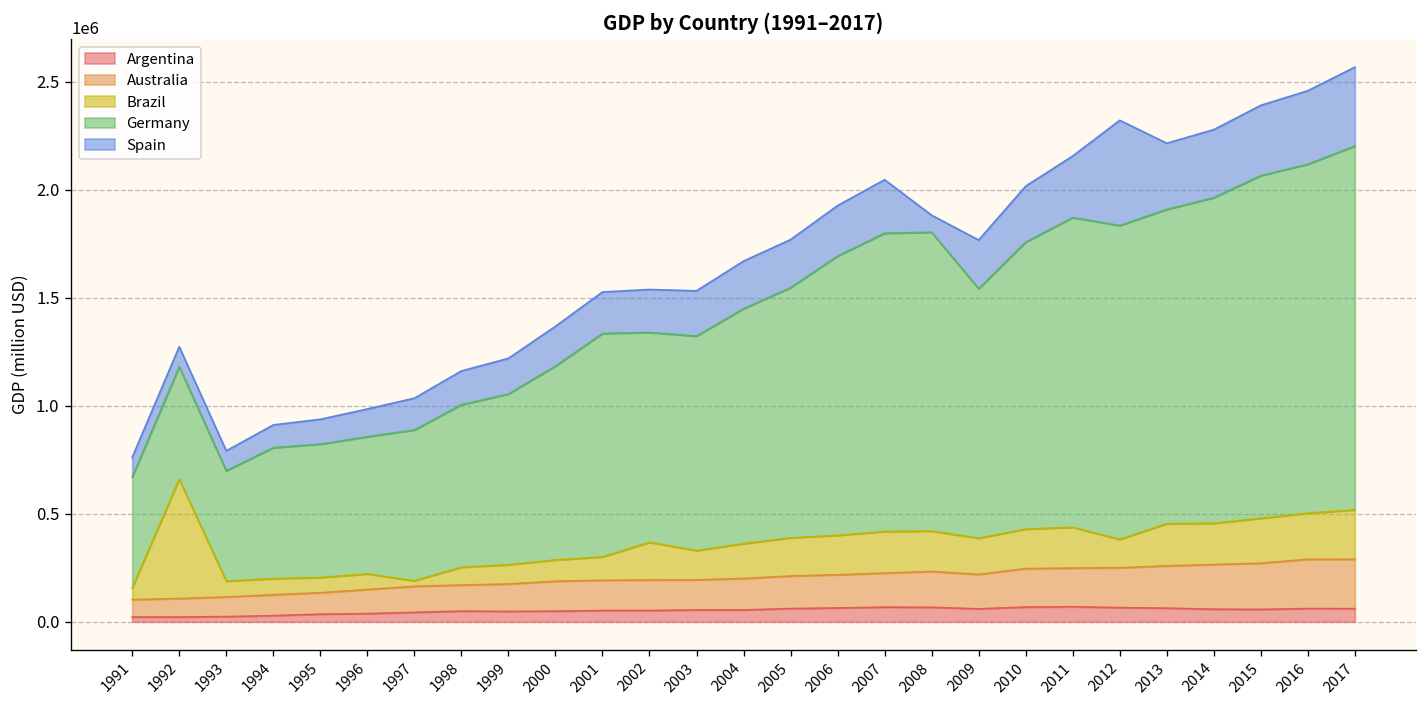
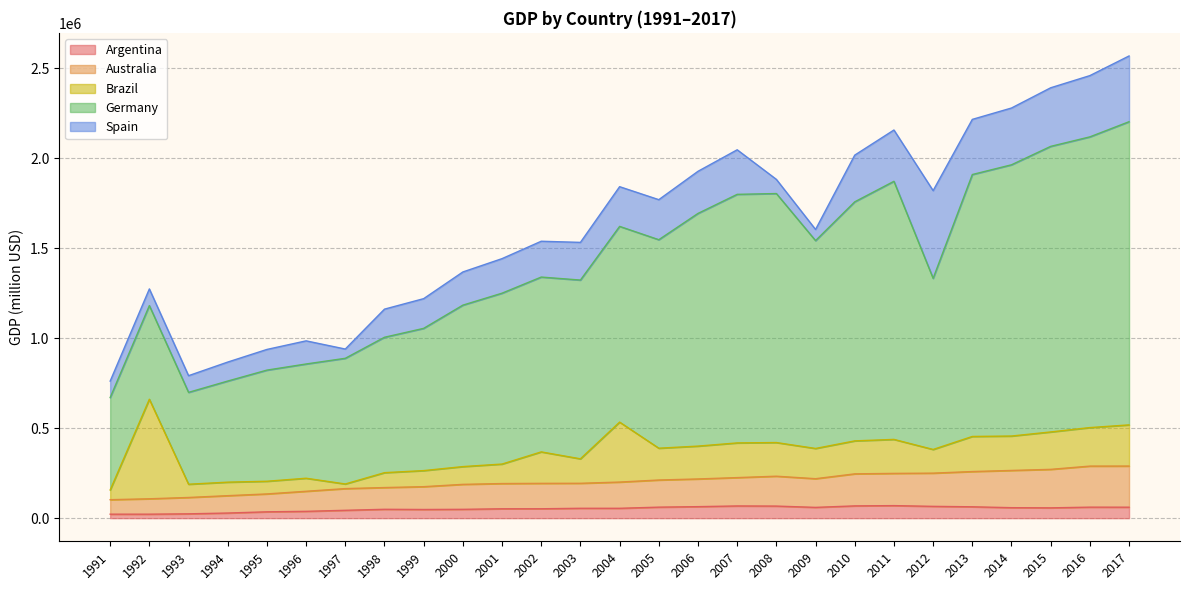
  {
    "Brazil": {
      "1991": 50000,
      "1992": 550000,
      "1993": 70000,
      "1994": 80000,
      "1995": 70000,
      "1996": 70000,
      "1997": 30000,
      "1998": 80000,
      "1999": 90000,
      "2000": 100000,
      "2001": 110000,
      "2002": 170000,
      "2003": 140000,
-     "2004": 160000,
+     "2004": 330000,
      "2005": 180000,
      "2006": 180000,
      "2007": 190000,
      "2008": 190000,
      "2009": 170000,
      "2010": 180000,
      "2011": 190000,
      "2012": 130000,
      "2013": 200000,
      "2014": 190000,
      "2015": 210000,
      "2016": 210000,
      "2017": 230000
    },
    "Germany": {
      "1991": 510000,
      "1992": 520000,
      "1993": 510000,
-     "1994": 610000,
+     "1994": 560000,
      "1995": 620000,
      "1996": 630000,
      "1997": 700000,
      "1998": 750000,
      "1999": 790000,
      "2000": 900000,
-     "2001": 1030000,
+     "2001": 950000,
      "2002": 970000,
      "2003": 990000,
      "2004": 1090000,
      "2005": 1160000,
      "2006": 1290000,
      "2007": 1380000,
      "2008": 1380000,
      "2009": 1150000,
      "2010": 1330000,
      "2011": 1430000,
-     "2012": 1450000,
+     "2012": 950000,
      "2013": 1460000,
      "2014": 1510000,
      "2015": 1590000,
      "2016": 1620000,
      "2017": 1680000
    },
    "Spain": {
      "1991": 90000,
      "1992": 90000,
      "1993": 90000,
      "1994": 110000,
      "1995": 110000,
      "1996": 130000,
-     "1997": 150000,
+     "1997": 50000,
      "1998": 160000,
      "1999": 170000,
      "2000": 180000,
      "2001": 190000,
      "2002": 200000,
      "2003": 210000,
      "2004": 220000,
      "2005": 220000,
      "2006": 230000,
      "2007": 250000,
      "2008": 80000,
-     "2009": 230000,
+     "2009": 60000,
      "2010": 260000,
      "2011": 290000,
      "2012": 490000,
      "2013": 310000,
      "2014": 320000,
      "2015": 330000,
      "2016": 340000,
      "2017": 370000
    }
  }
